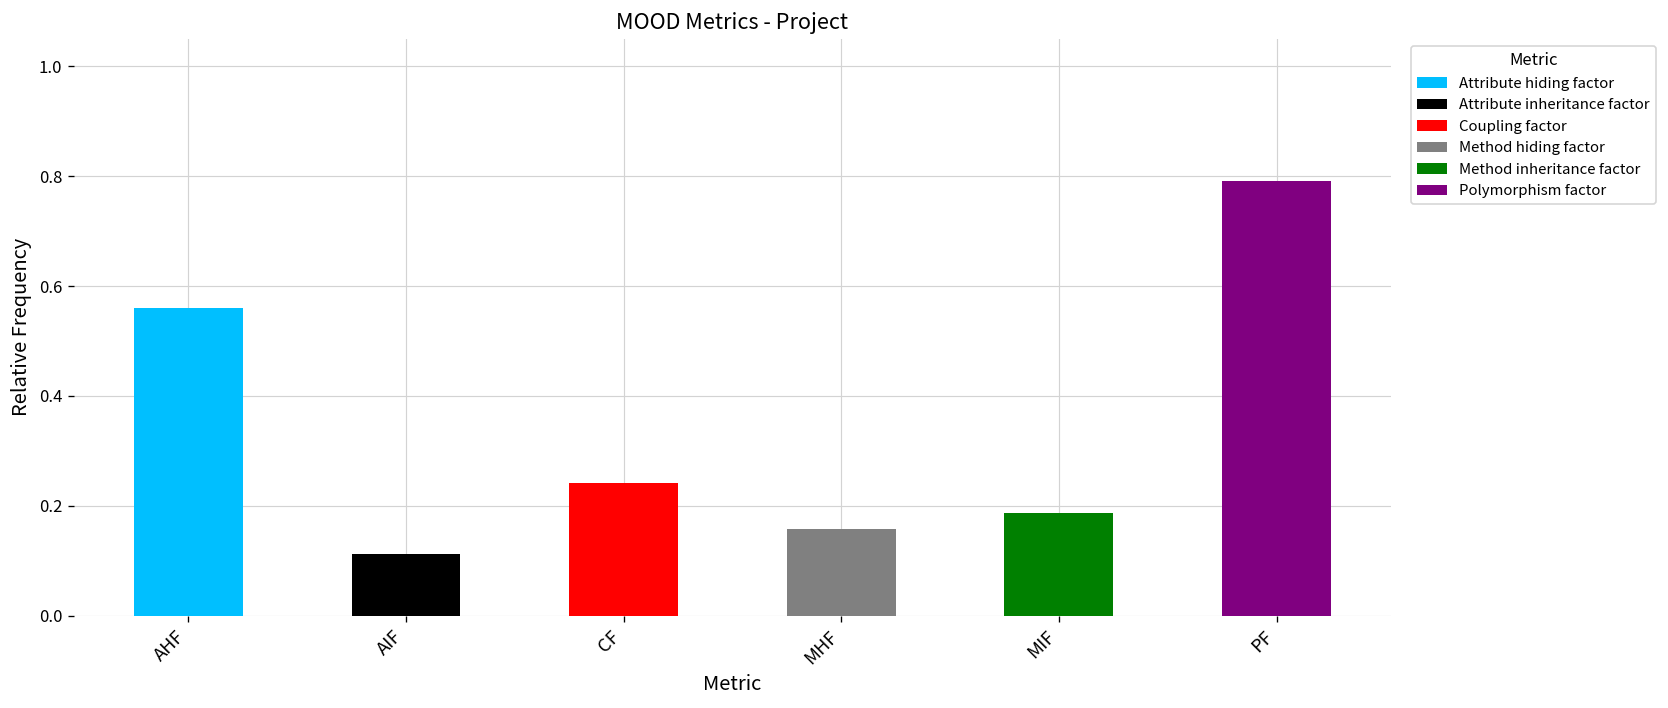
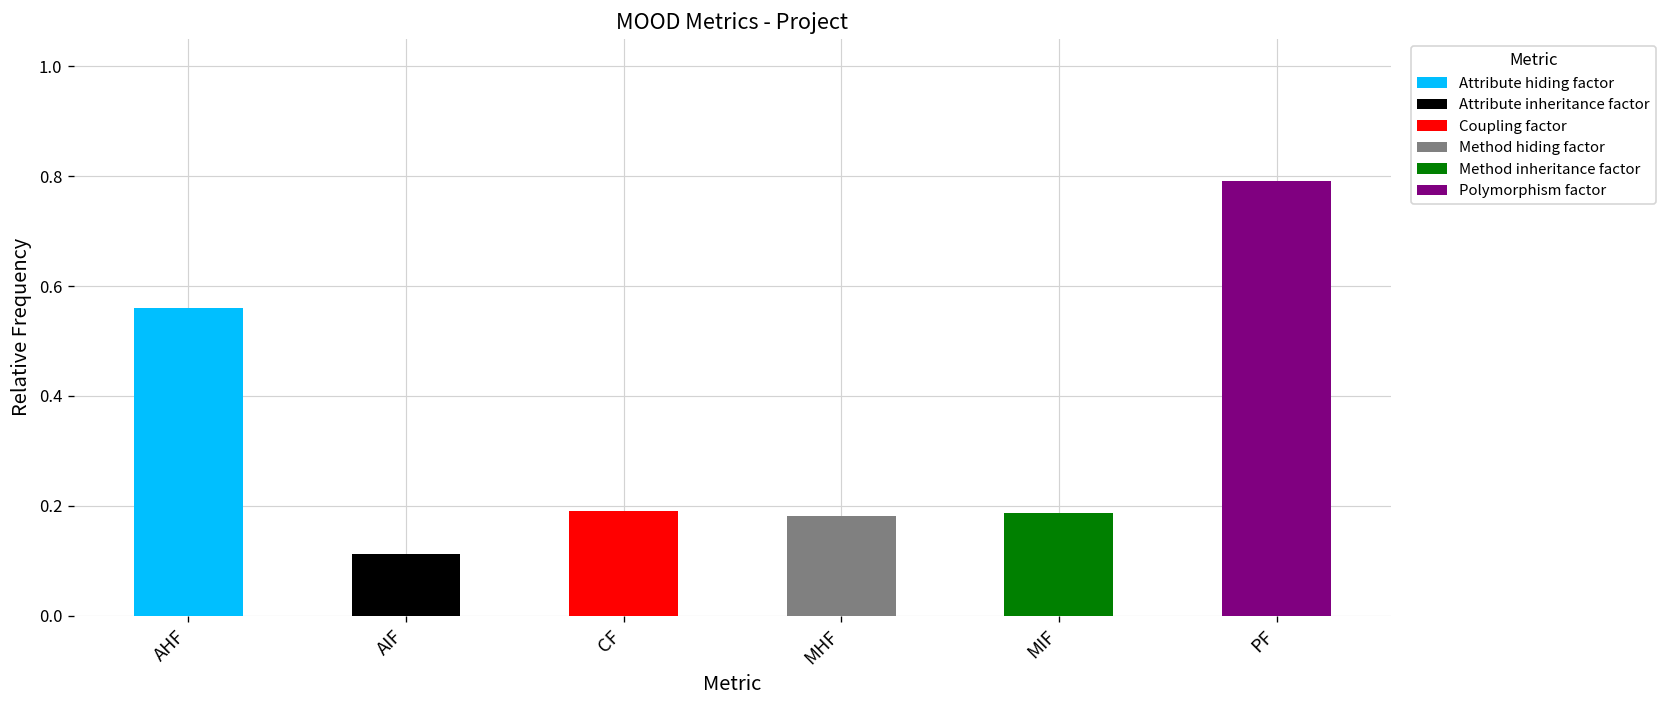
  {
    "AHF": 0.56,
    "AIF": 0.11,
-   "CF": 0.24,
-   "MHF": 0.16,
+   "CF": 0.19,
+   "MHF": 0.18,
    "MIF": 0.19,
    "PF": 0.79
  }
